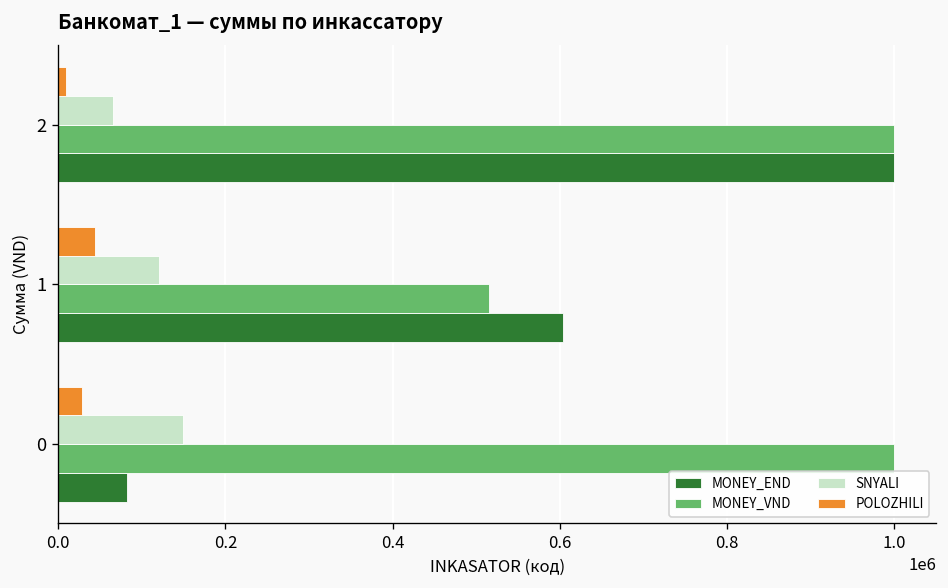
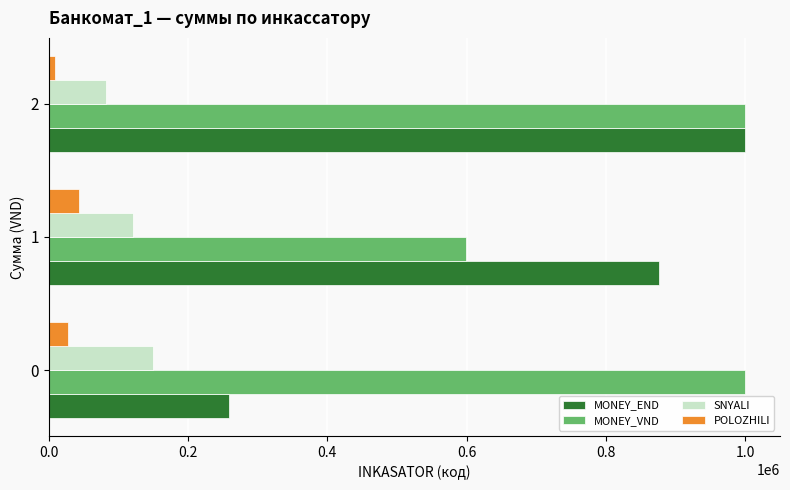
  {
    "MONEY_END": {
      "2": 1000000,
-     "1": 600000,
-     "0": 80000
+     "1": 880000,
+     "0": 260000
    },
    "MONEY_VND": {
      "2": 1000000,
-     "1": 520000,
+     "1": 600000,
      "0": 1000000
    },
    "SNYALI": {
-     "2": 70000,
+     "2": 80000,
      "1": 120000,
      "0": 150000
    },
    "POLOZHILI": {
      "2": 10000,
      "1": 40000,
      "0": 30000
    }
  }
